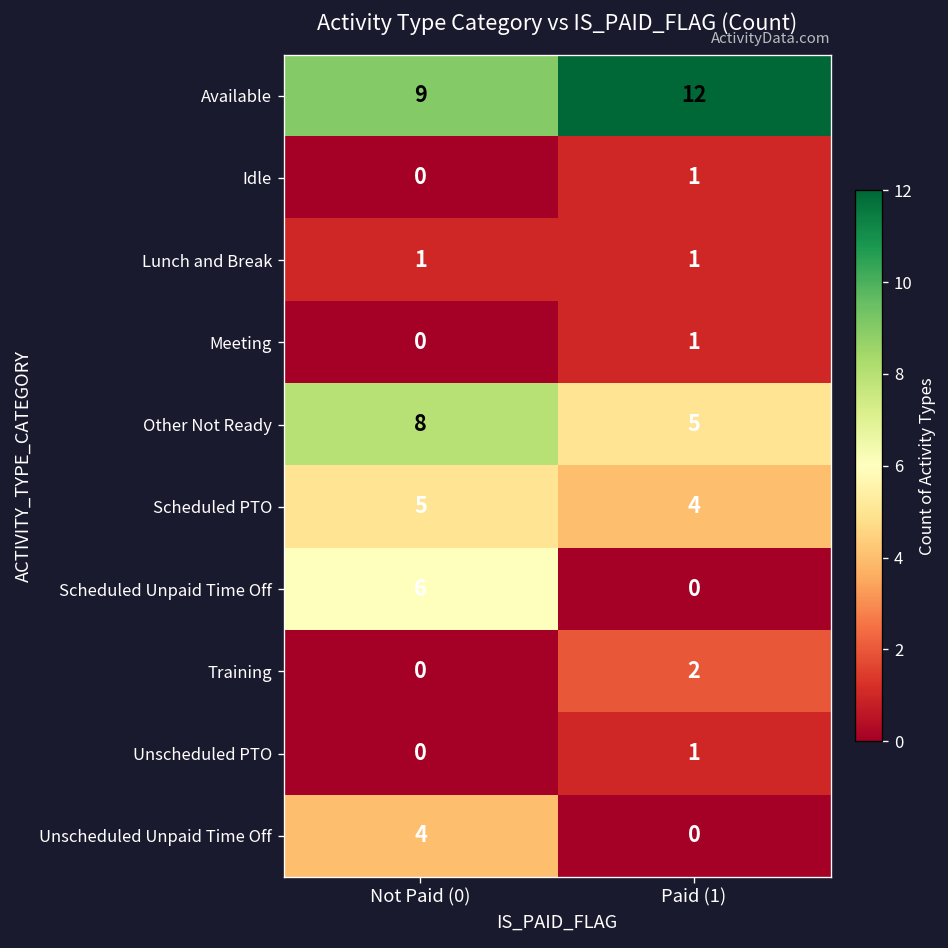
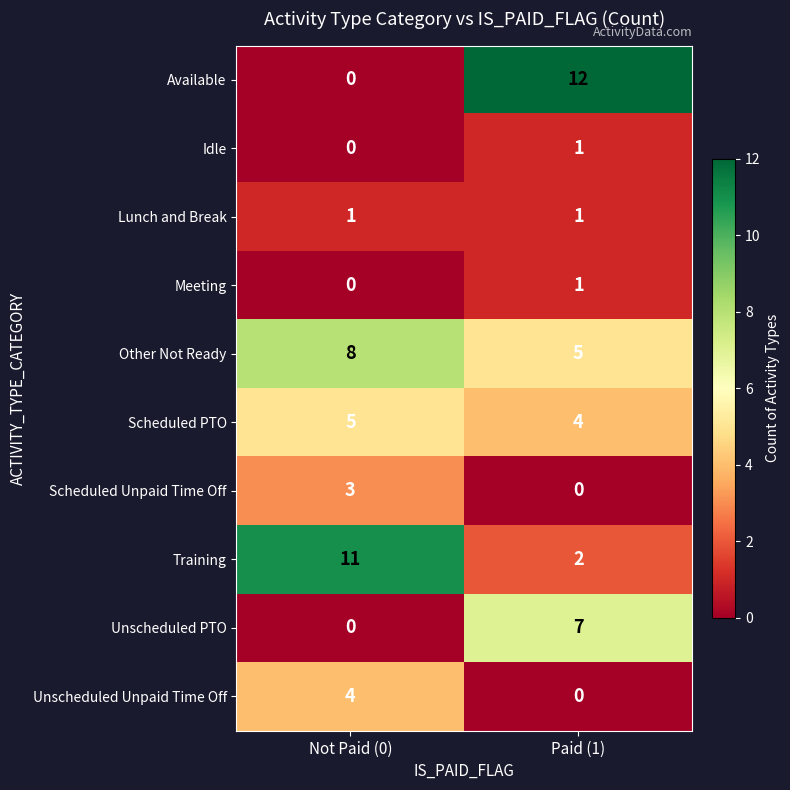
  {
    "Available": {
-     "Not Paid (0)": 9,
+     "Not Paid (0)": 0,
      "Paid (1)": 12
    },
    "Idle": {
      "Not Paid (0)": 0,
      "Paid (1)": 1
    },
    "Lunch and Break": {
      "Not Paid (0)": 1,
      "Paid (1)": 1
    },
    "Meeting": {
      "Not Paid (0)": 0,
      "Paid (1)": 1
    },
    "Other Not Ready": {
      "Not Paid (0)": 8,
      "Paid (1)": 5
    },
    "Scheduled PTO": {
      "Not Paid (0)": 5,
      "Paid (1)": 4
    },
    "Scheduled Unpaid Time Off": {
-     "Not Paid (0)": 6,
+     "Not Paid (0)": 3,
      "Paid (1)": 0
    },
    "Training": {
-     "Not Paid (0)": 0,
+     "Not Paid (0)": 11,
      "Paid (1)": 2
    },
    "Unscheduled PTO": {
      "Not Paid (0)": 0,
-     "Paid (1)": 1
+     "Paid (1)": 7
    },
    "Unscheduled Unpaid Time Off": {
      "Not Paid (0)": 4,
      "Paid (1)": 0
    }
  }
